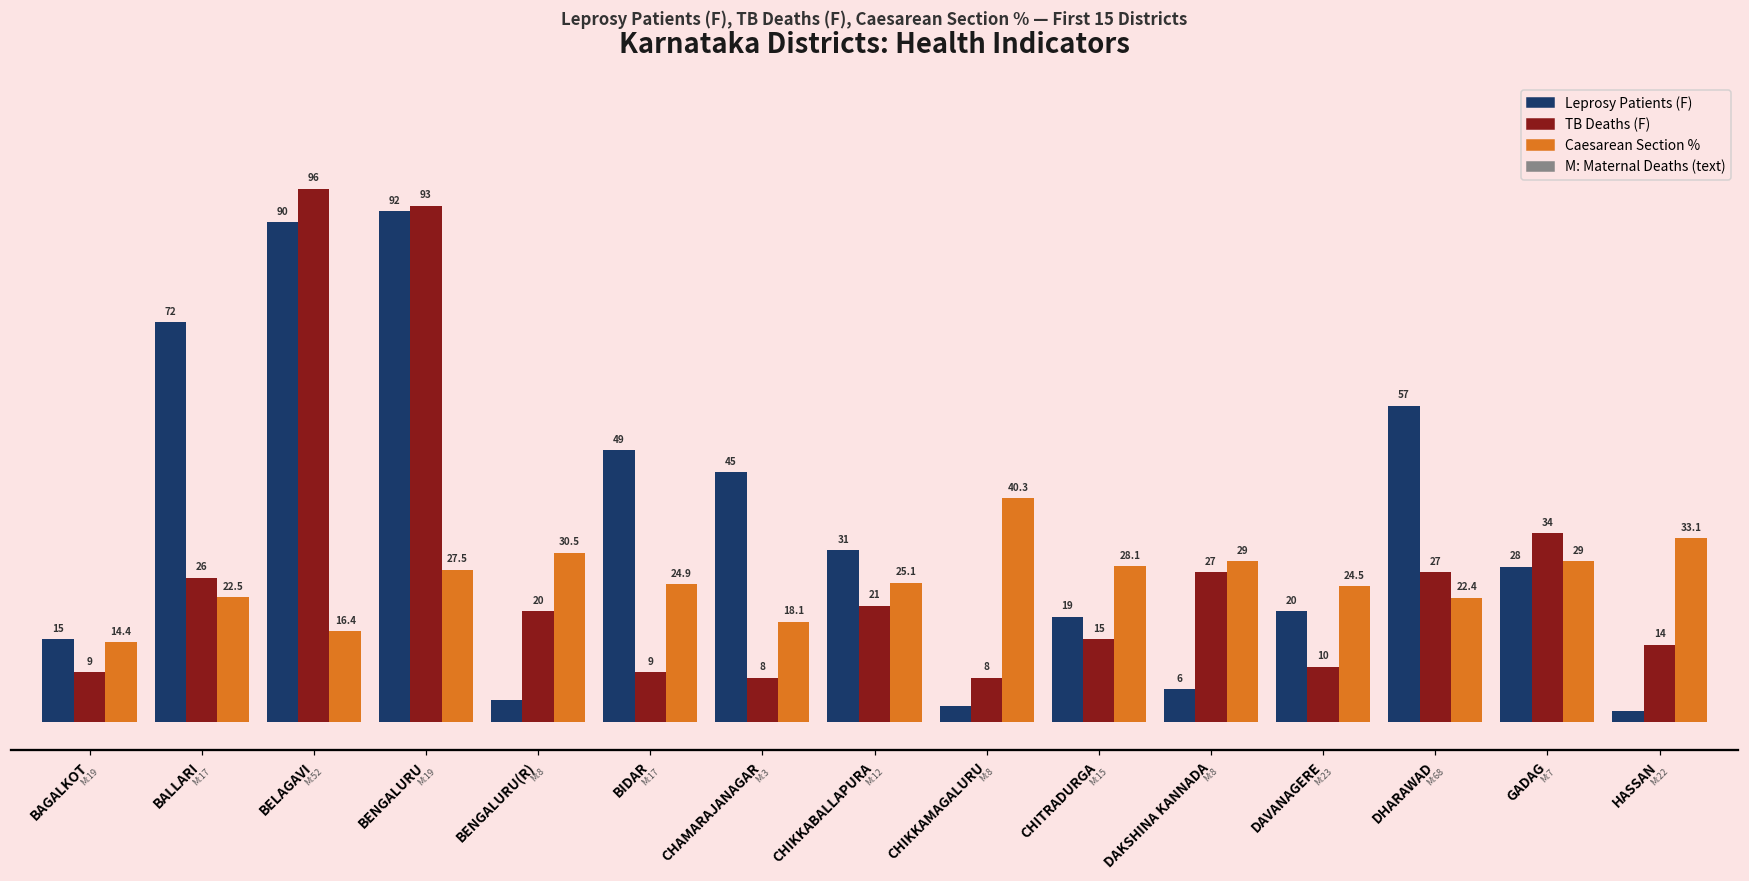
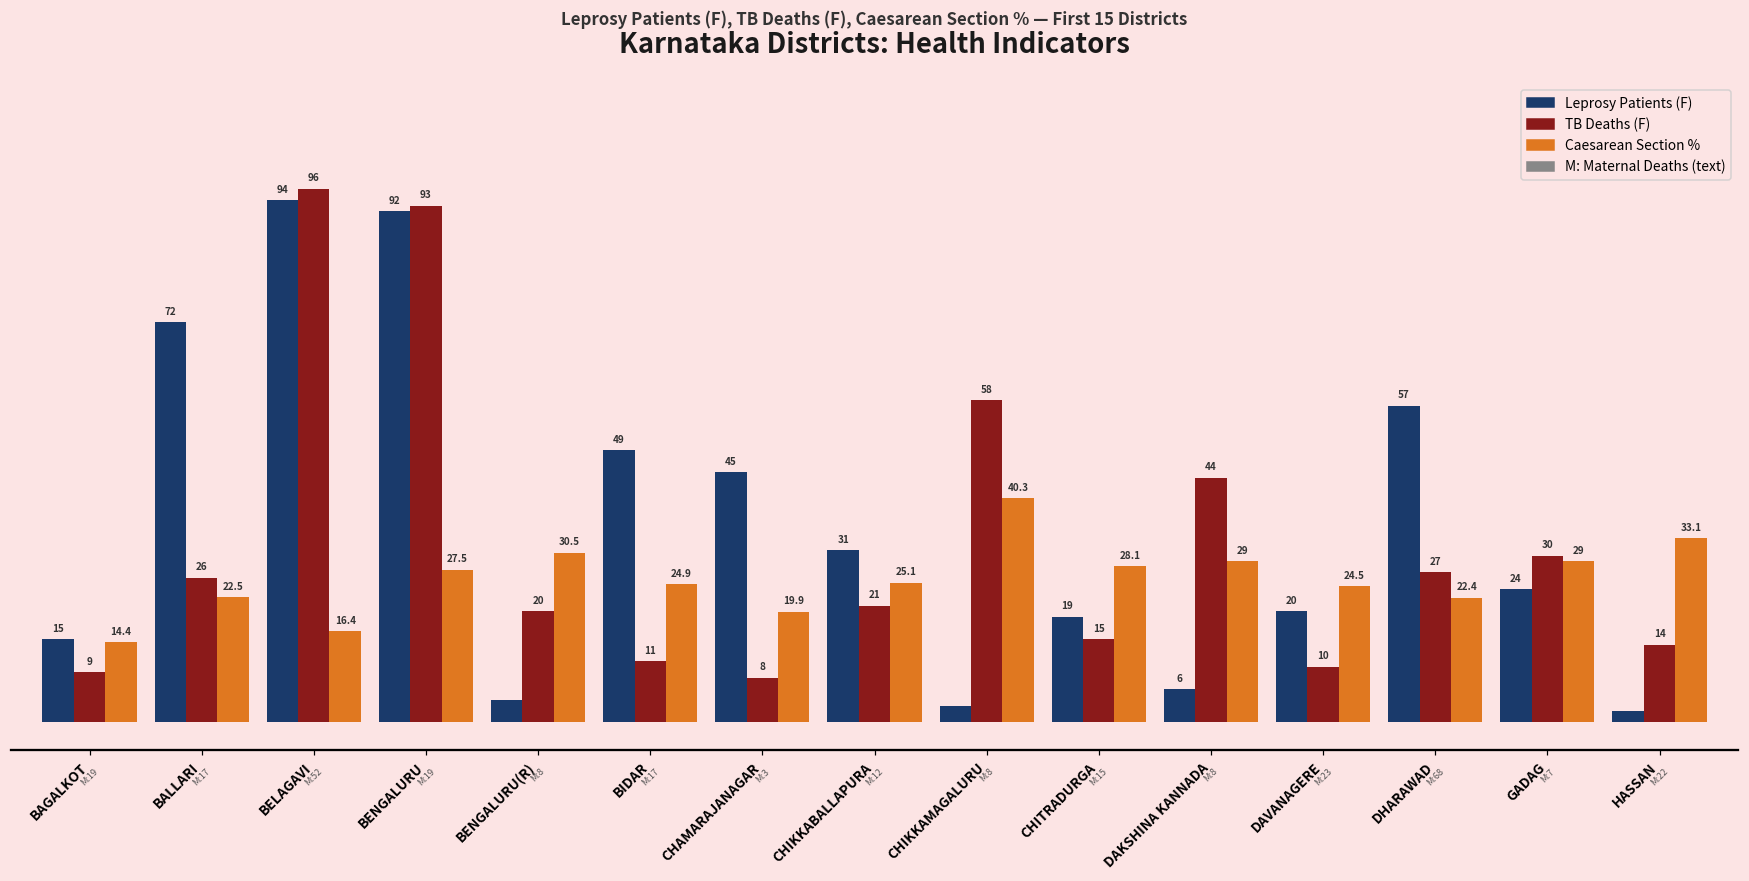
  {
    "Leprosy Patients (F)": {
      "BAGALKOT": 15,
      "BALLARI": 72,
-     "BELAGAVI": 90,
+     "BELAGAVI": 94,
      "BENGALURU": 92,
      "BIDAR": 49,
      "CHAMARAJANAGAR": 45,
      "CHIKKABALLAPURA": 31,
      "CHITRADURGA": 19,
      "DAKSHINA KANNADA": 6,
      "DAVANAGERE": 20,
      "DHARAWAD": 57,
-     "GADAG": 28
+     "GADAG": 24
    },
    "TB Deaths (F)": {
      "BAGALKOT": 9,
      "BALLARI": 26,
      "BELAGAVI": 96,
      "BENGALURU": 93,
      "BENGALURU(R)": 20,
-     "BIDAR": 9,
+     "BIDAR": 11,
      "CHAMARAJANAGAR": 8,
      "CHIKKABALLAPURA": 21,
-     "CHIKKAMAGALURU": 8,
+     "CHIKKAMAGALURU": 58,
      "CHITRADURGA": 15,
-     "DAKSHINA KANNADA": 27,
+     "DAKSHINA KANNADA": 44,
      "DAVANAGERE": 10,
      "DHARAWAD": 27,
-     "GADAG": 34,
+     "GADAG": 30,
      "HASSAN": 14
    },
    "Caesarean Section %": {
      "BAGALKOT": 14.4,
      "BALLARI": 22.5,
      "BELAGAVI": 16.4,
      "BENGALURU": 27.5,
      "BENGALURU(R)": 30.5,
      "BIDAR": 24.9,
-     "CHAMARAJANAGAR": 18.1,
+     "CHAMARAJANAGAR": 19.9,
      "CHIKKABALLAPURA": 25.1,
      "CHIKKAMAGALURU": 40.3,
      "CHITRADURGA": 28.1,
      "DAKSHINA KANNADA": 29,
      "DAVANAGERE": 24.5,
      "DHARAWAD": 22.4,
      "GADAG": 29,
      "HASSAN": 33.1
    }
  }
